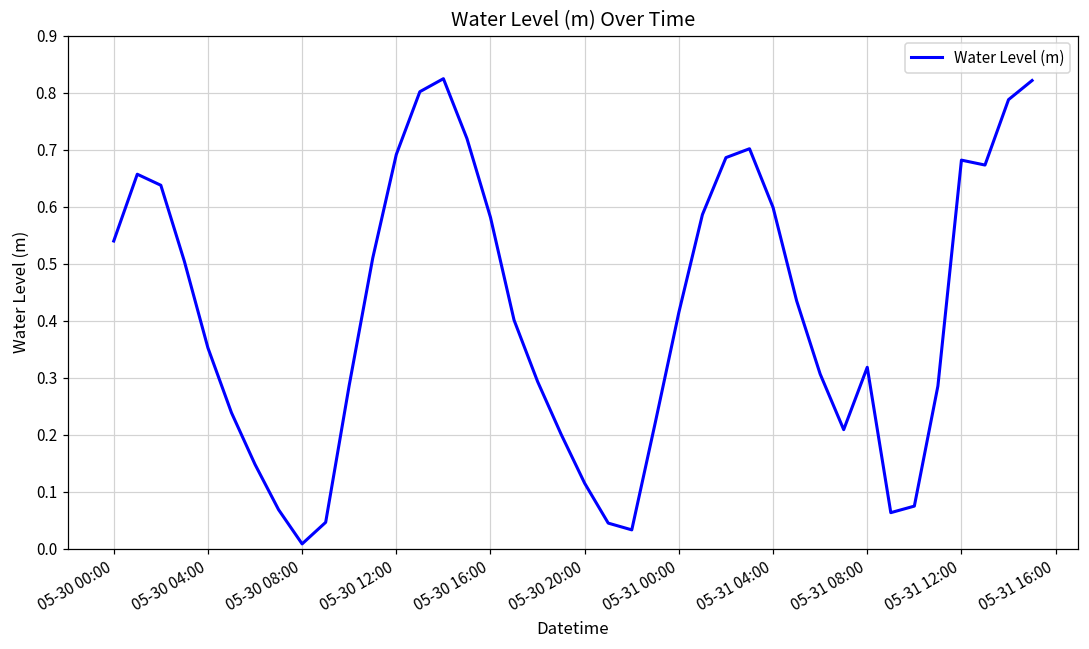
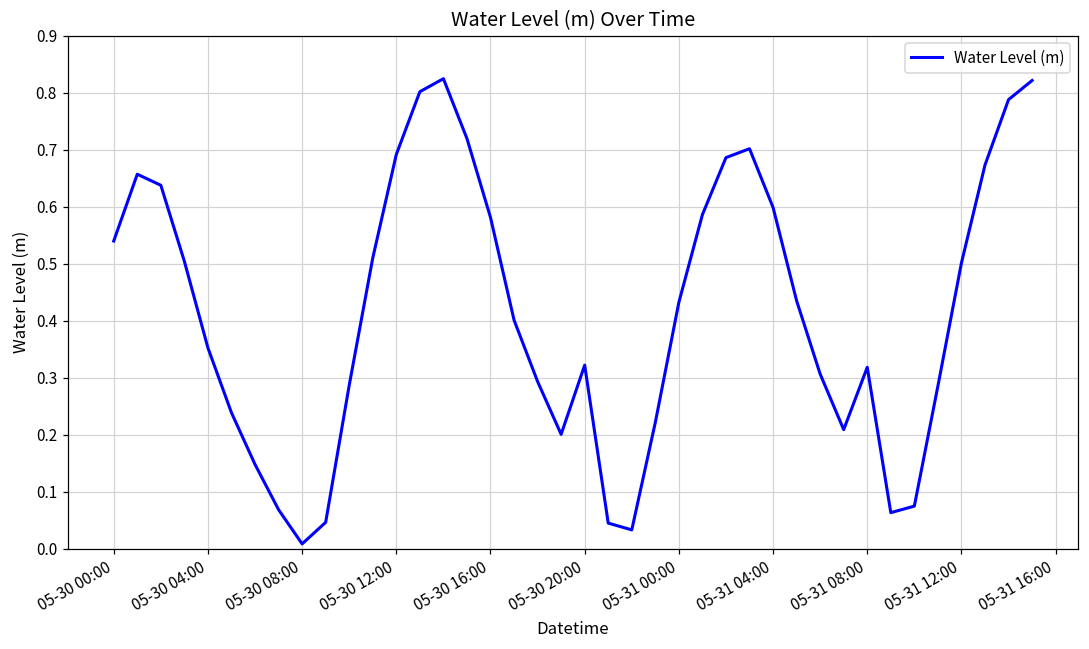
  {
    "05-30 00:00": 0.54,
    "05-30 04:00": 0.35,
    "05-30 08:00": 0.01,
    "05-30 12:00": 0.69,
    "05-30 16:00": 0.58,
-   "05-30 20:00": 0.11,
-   "05-31 00:00": 0.41,
+   "05-30 20:00": 0.32,
+   "05-31 00:00": 0.43,
    "05-31 04:00": 0.60,
    "05-31 08:00": 0.32,
-   "05-31 12:00": 0.68
+   "05-31 12:00": 0.50
  }
